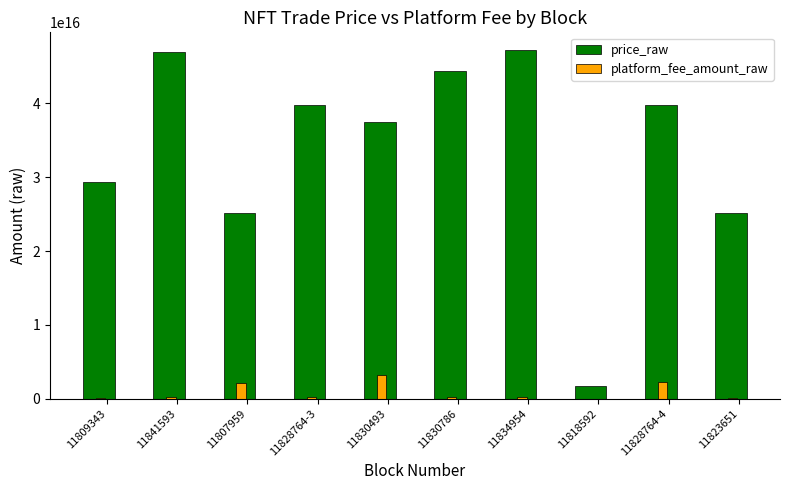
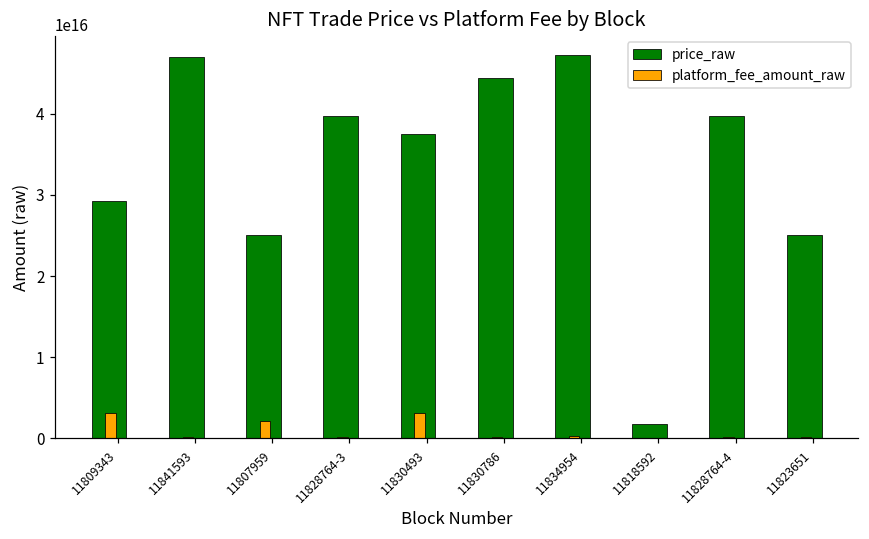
  {
    "price_raw": {
      "11809343": 29000000000000000,
      "11841593": 47000000000000000,
      "11807959": 25000000000000000,
      "11828764-3": 40000000000000000,
      "11830493": 37000000000000000,
      "11830786": 44000000000000000,
      "11834954": 47000000000000000,
      "11818592": 2000000000000000,
      "11828764-4": 40000000000000000,
      "11823651": 25000000000000000
    },
    "platform_fee_amount_raw": {
-     "11809343": 0,
-     "11828764-4": 2000000000000000
+     "11809343": 3000000000000000,
+     "11828764-4": 0
    }
  }
